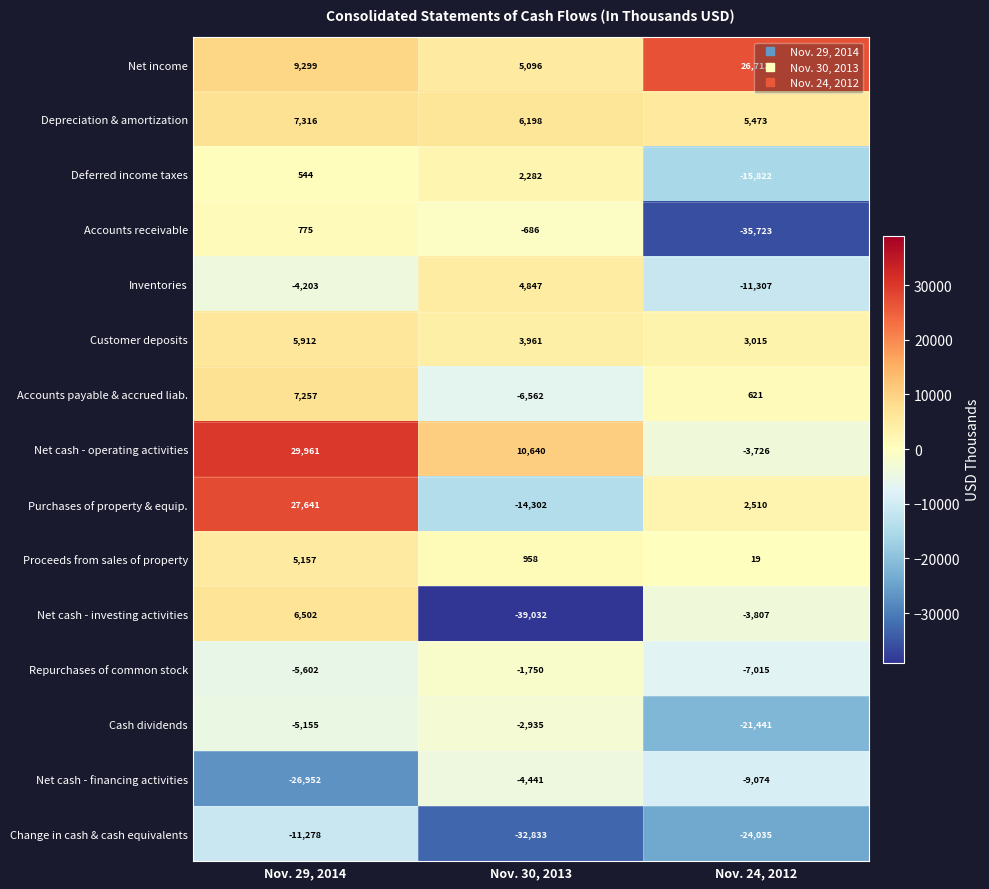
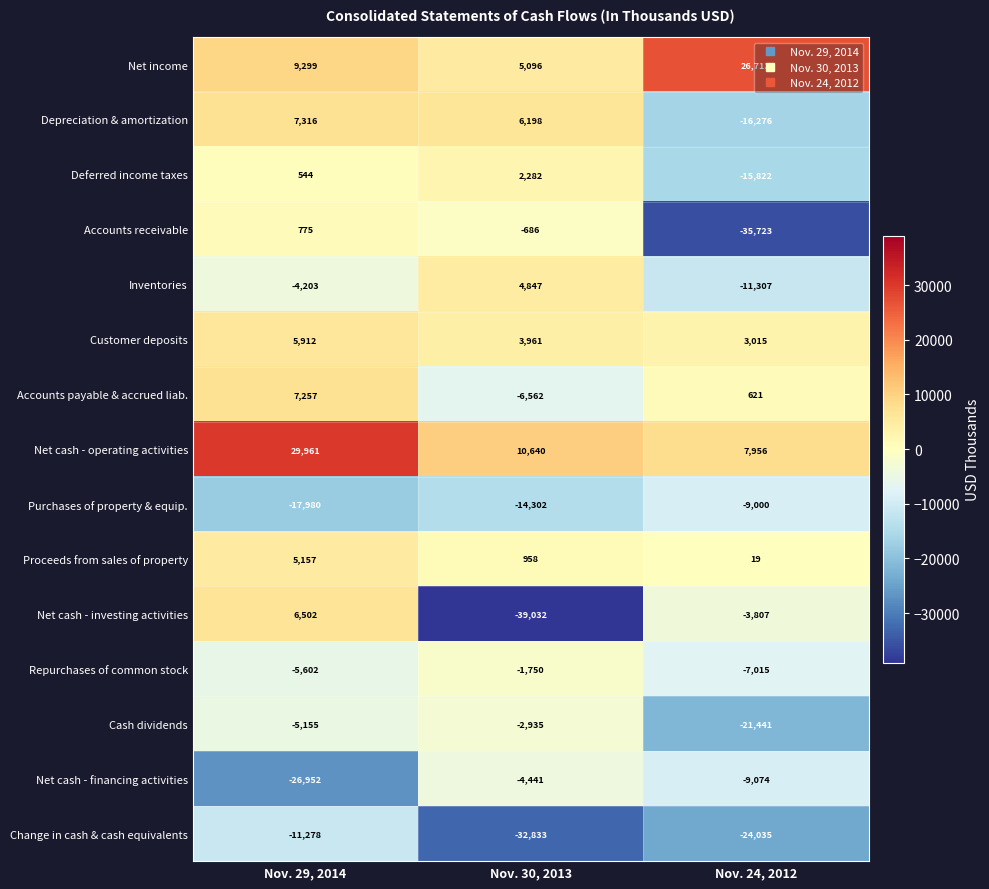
  {
    "Net income": {
      "Nov. 29, 2014": "9,299",
      "Nov. 30, 2013": "5,096"
    },
    "Depreciation & amortization": {
      "Nov. 29, 2014": "7,316",
      "Nov. 30, 2013": "6,198",
-     "Nov. 24, 2012": "5,473"
+     "Nov. 24, 2012": "-16,276"
    },
    "Deferred income taxes": {
      "Nov. 29, 2014": "544",
      "Nov. 30, 2013": "2,282",
      "Nov. 24, 2012": "-15,822"
    },
    "Accounts receivable": {
      "Nov. 29, 2014": "775",
      "Nov. 30, 2013": "-686",
      "Nov. 24, 2012": "-35,723"
    },
    "Inventories": {
      "Nov. 29, 2014": "-4,203",
      "Nov. 30, 2013": "4,847",
      "Nov. 24, 2012": "-11,307"
    },
    "Customer deposits": {
      "Nov. 29, 2014": "5,912",
      "Nov. 30, 2013": "3,961",
      "Nov. 24, 2012": "3,015"
    },
    "Accounts payable & accrued liab.": {
      "Nov. 29, 2014": "7,257",
      "Nov. 30, 2013": "-6,562",
      "Nov. 24, 2012": "621"
    },
    "Net cash - operating activities": {
      "Nov. 29, 2014": "29,961",
      "Nov. 30, 2013": "10,640",
-     "Nov. 24, 2012": "-3,726"
+     "Nov. 24, 2012": "7,956"
    },
    "Purchases of property & equip.": {
-     "Nov. 29, 2014": "27,641",
+     "Nov. 29, 2014": "-17,980",
      "Nov. 30, 2013": "-14,302",
-     "Nov. 24, 2012": "2,510"
+     "Nov. 24, 2012": "-9,000"
    },
    "Proceeds from sales of property": {
      "Nov. 29, 2014": "5,157",
      "Nov. 30, 2013": "958",
      "Nov. 24, 2012": "19"
    },
    "Net cash - investing activities": {
      "Nov. 29, 2014": "6,502",
      "Nov. 30, 2013": "-39,032",
      "Nov. 24, 2012": "-3,807"
    },
    "Repurchases of common stock": {
      "Nov. 29, 2014": "-5,602",
      "Nov. 30, 2013": "-1,750",
      "Nov. 24, 2012": "-7,015"
    },
    "Cash dividends": {
      "Nov. 29, 2014": "-5,155",
      "Nov. 30, 2013": "-2,935",
      "Nov. 24, 2012": "-21,441"
    },
    "Net cash - financing activities": {
      "Nov. 29, 2014": "-26,952",
      "Nov. 30, 2013": "-4,441",
      "Nov. 24, 2012": "-9,074"
    },
    "Change in cash & cash equivalents": {
      "Nov. 29, 2014": "-11,278",
      "Nov. 30, 2013": "-32,833",
      "Nov. 24, 2012": "-24,035"
    }
  }
